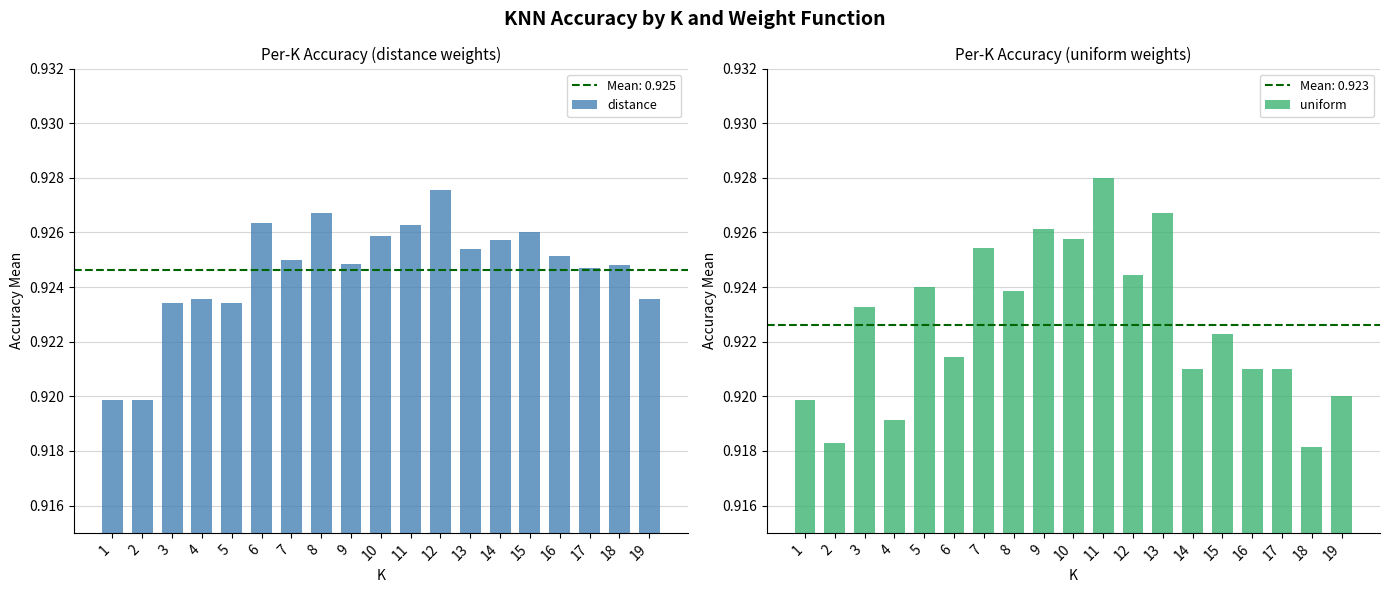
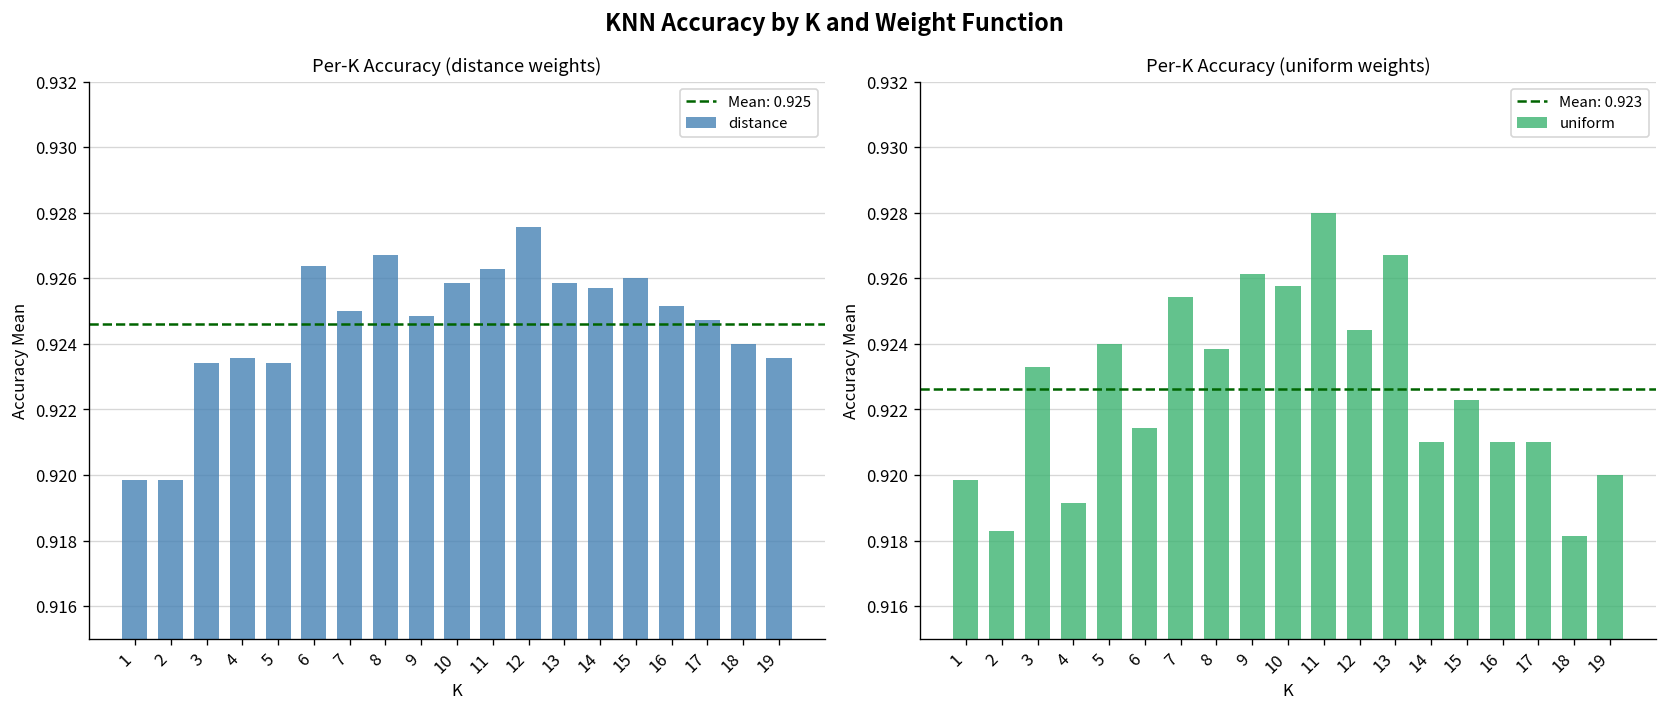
  {
    "Per-K Accuracy (distance weights)": {
      "1": 0.9199,
      "2": 0.9199,
      "3": 0.9234,
      "4": 0.9236,
      "5": 0.9234,
      "6": 0.9264,
      "7": 0.9250,
      "8": 0.9267,
      "9": 0.9249,
      "10": 0.9259,
      "11": 0.9263,
      "12": 0.9276,
-     "13": 0.9254,
+     "13": 0.9259,
      "14": 0.9257,
      "15": 0.9260,
      "16": 0.9251,
      "17": 0.9247,
-     "18": 0.9248,
+     "18": 0.9240,
      "19": 0.9236
    },
    "Per-K Accuracy (uniform weights)": {
      "1": 0.9199,
      "2": 0.9183,
      "3": 0.9233,
      "4": 0.9191,
      "5": 0.9240,
      "6": 0.9214,
      "7": 0.9254,
      "8": 0.9239,
      "9": 0.9261,
      "10": 0.9258,
      "11": 0.9280,
      "12": 0.9244,
      "13": 0.9267,
      "14": 0.9210,
      "15": 0.9223,
      "16": 0.9210,
      "17": 0.9210,
      "18": 0.9181,
      "19": 0.9200
    }
  }
